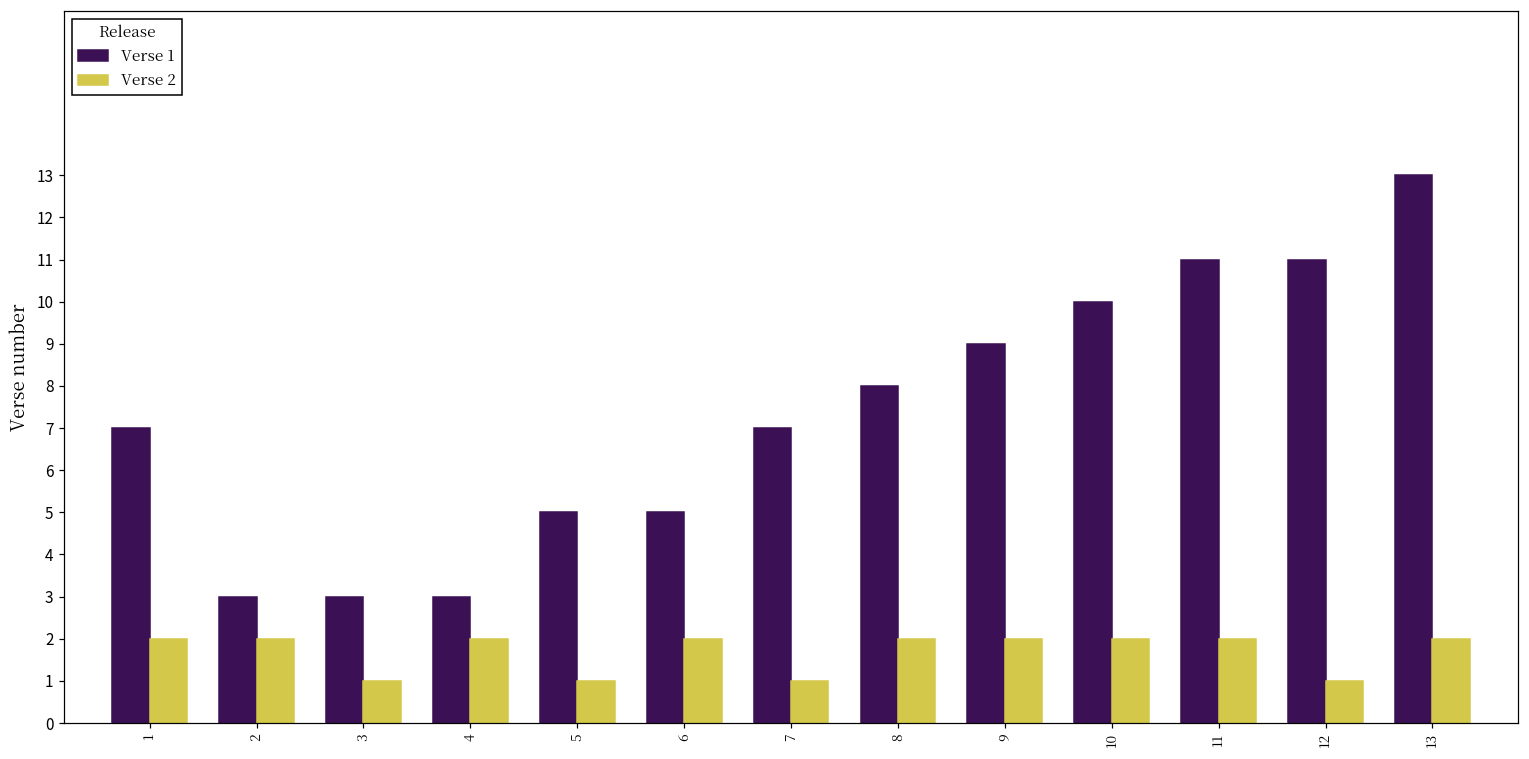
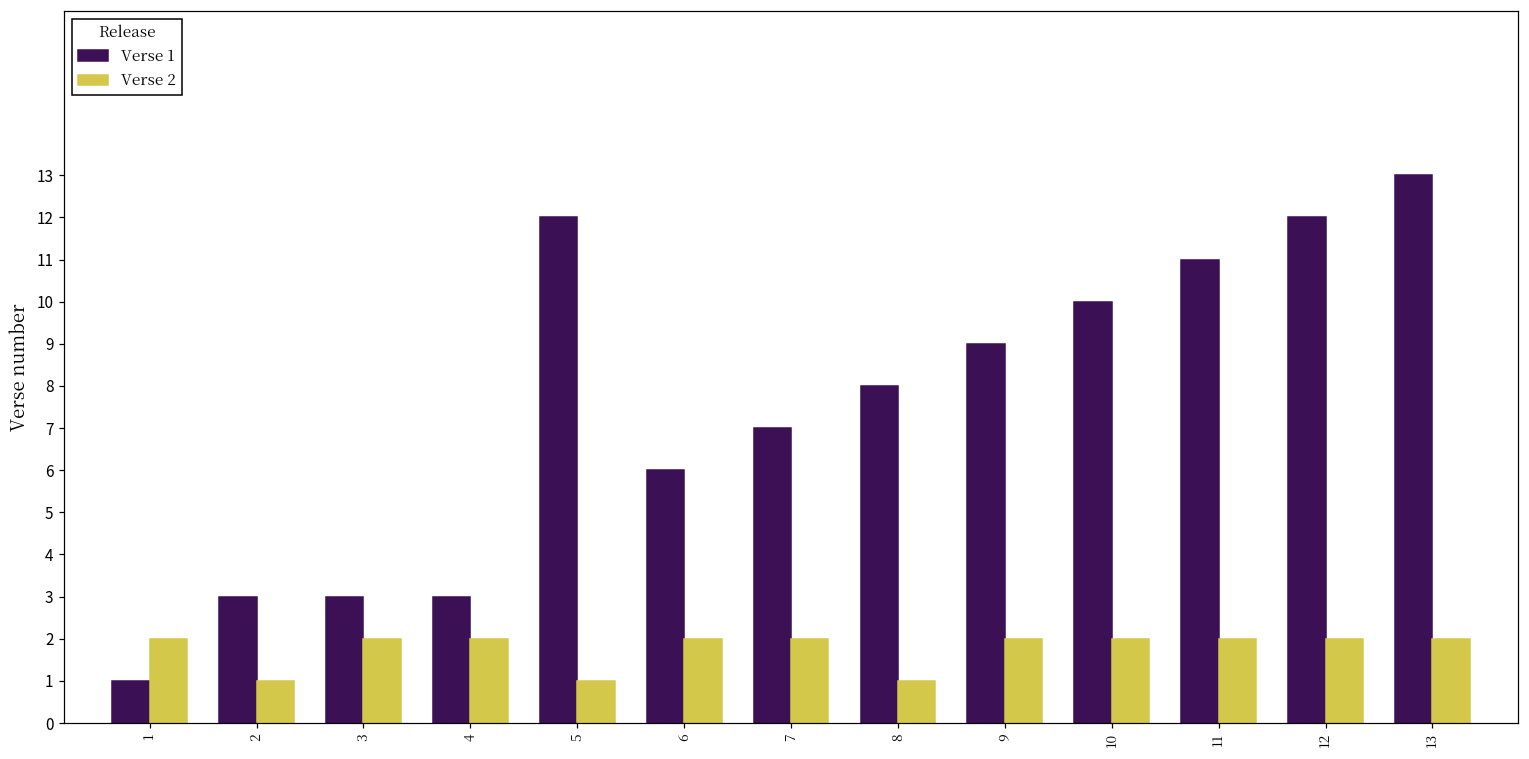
  {
    "Verse 1": {
-     "1": 7,
+     "1": 1,
      "2": 3,
      "3": 3,
      "4": 3,
-     "5": 5,
-     "6": 5,
+     "5": 12,
+     "6": 6,
      "7": 7,
      "8": 8,
      "9": 9,
      "10": 10,
      "11": 11,
-     "12": 11,
+     "12": 12,
      "13": 13
    },
    "Verse 2": {
      "1": 2,
-     "2": 2,
-     "3": 1,
+     "2": 1,
+     "3": 2,
      "4": 2,
      "5": 1,
      "6": 2,
-     "7": 1,
-     "8": 2,
+     "7": 2,
+     "8": 1,
      "9": 2,
      "10": 2,
      "11": 2,
-     "12": 1,
+     "12": 2,
      "13": 2
    }
  }
